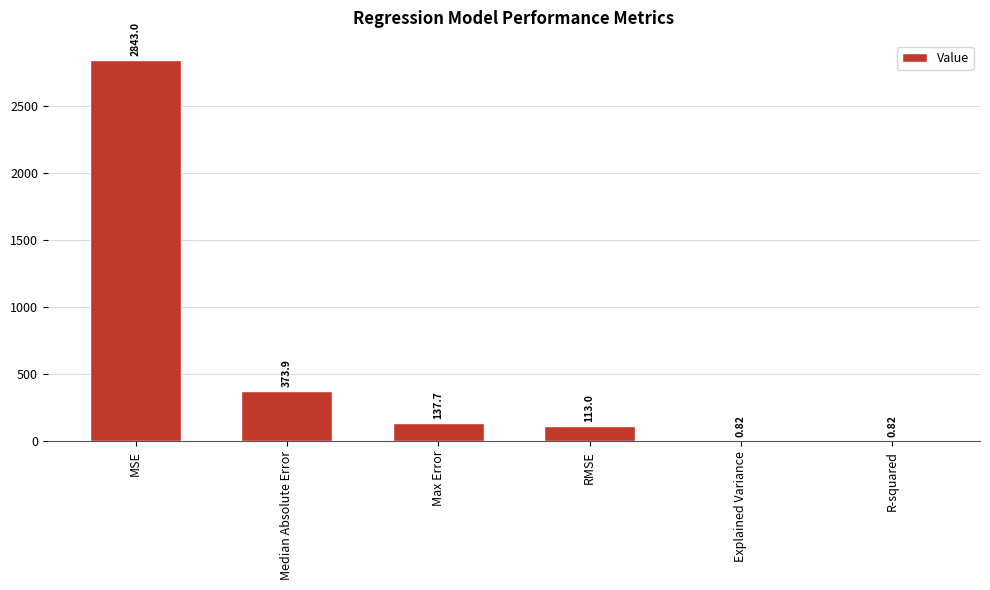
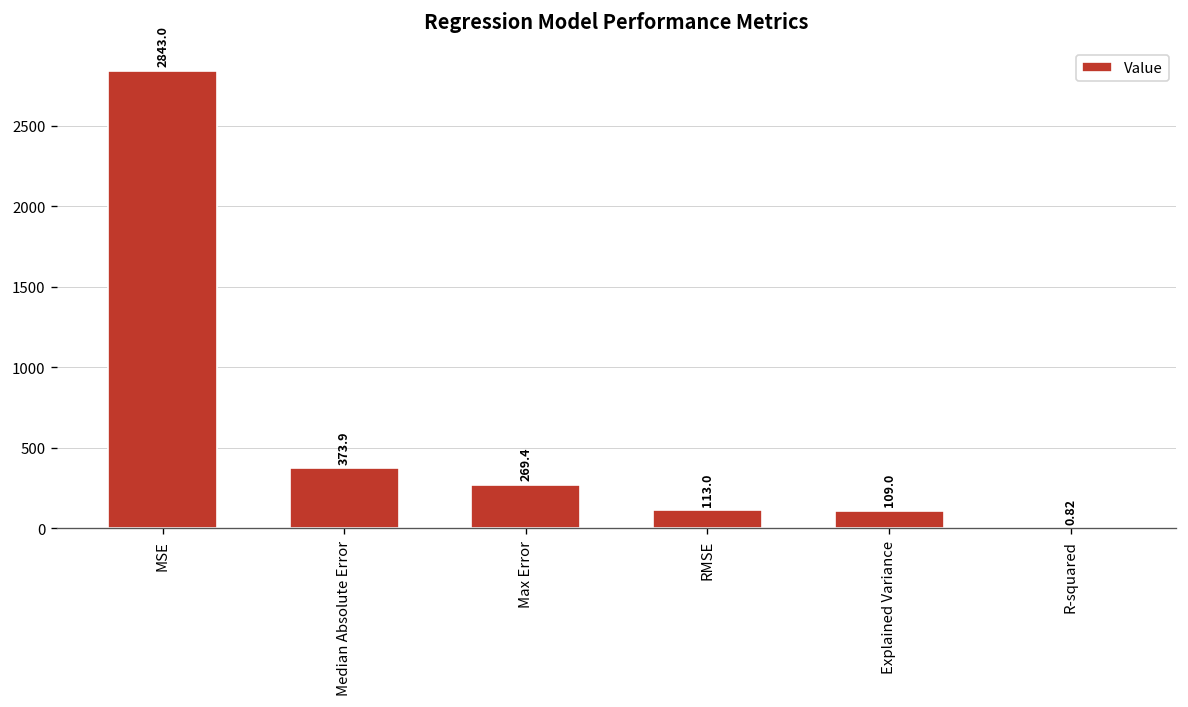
  {
    "MSE": 2843.0,
    "Median Absolute Error": 373.9,
-   "Max Error": 137.7,
+   "Max Error": 269.4,
    "RMSE": 113.0,
-   "Explained Variance": 0.82,
+   "Explained Variance": 109.0,
    "R-squared": 0.82
  }
